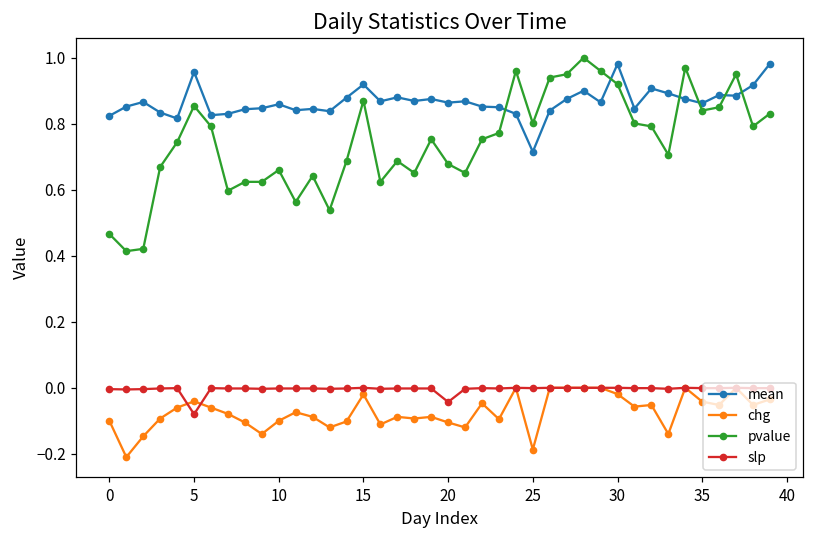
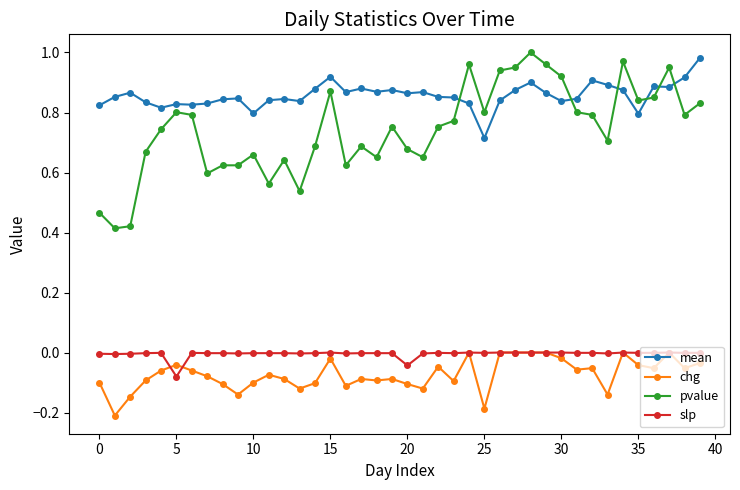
  {
    "mean": {
      "0": 0.82,
-     "5": 0.96,
-     "10": 0.86,
+     "5": 0.83,
+     "10": 0.80,
      "15": 0.92,
      "20": 0.86,
      "25": 0.72,
-     "30": 0.98,
-     "35": 0.86
+     "30": 0.84,
+     "35": 0.80
    },
    "chg": {
      "0": -0.10,
      "5": -0.04,
      "10": -0.10,
      "15": -0.02,
      "20": -0.11,
      "25": -0.19,
      "30": -0.02,
      "35": -0.04
    },
    "pvalue": {
      "0": 0.47,
-     "5": 0.85,
+     "5": 0.80,
      "10": 0.66,
      "15": 0.87,
      "20": 0.68,
      "25": 0.80,
      "30": 0.92,
      "35": 0.84
    },
    "slp": {
      "0": 0.00,
      "5": -0.08,
      "10": 0.00,
      "15": 0.00,
      "20": -0.04,
      "25": 0.00,
      "30": 0.00,
      "35": 0.00
    }
  }
